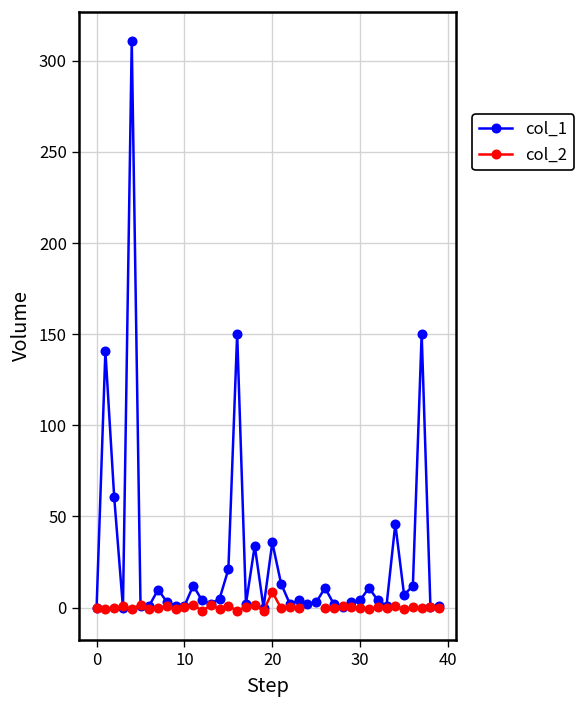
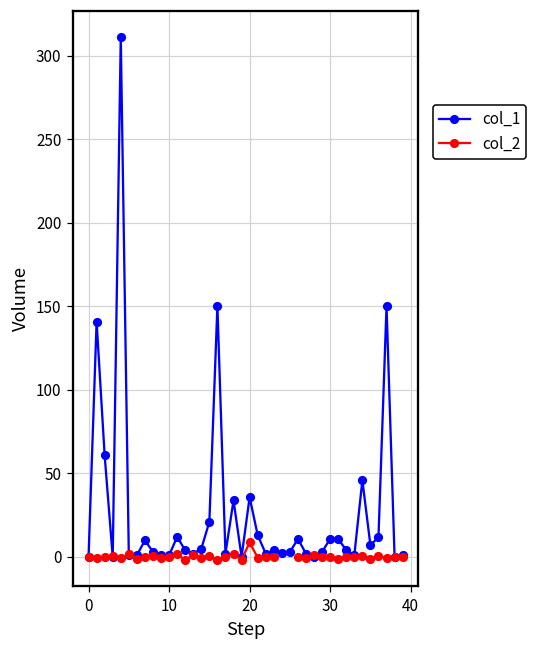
  {
    "col_1": {
      "20": 36,
-     "30": 4
+     "30": 11
    },
    "col_2": {
      "20": 9,
      "30": 0
    }
  }
